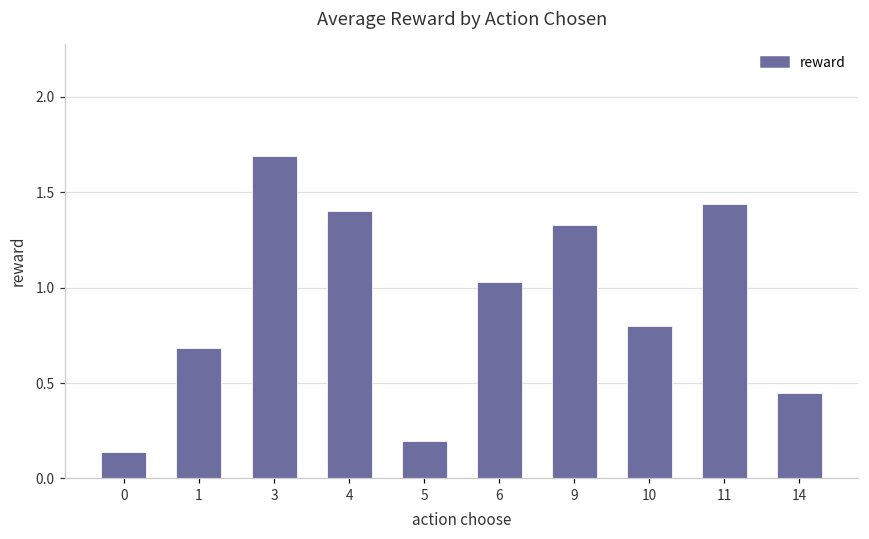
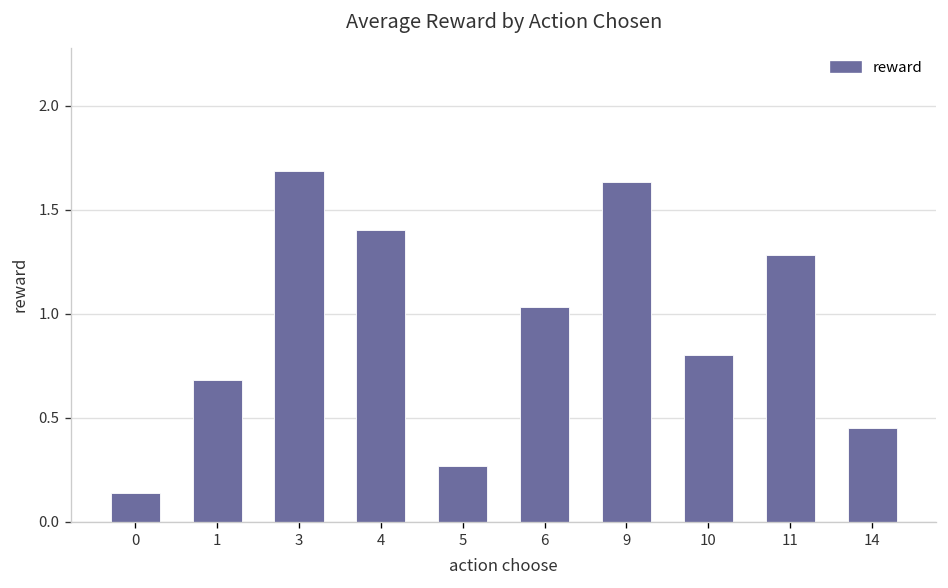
  {
    "0": 0.14,
    "1": 0.68,
    "3": 1.69,
    "4": 1.40,
-   "5": 0.20,
+   "5": 0.27,
    "6": 1.03,
-   "9": 1.33,
+   "9": 1.63,
    "10": 0.80,
-   "11": 1.44,
+   "11": 1.28,
    "14": 0.45
  }
